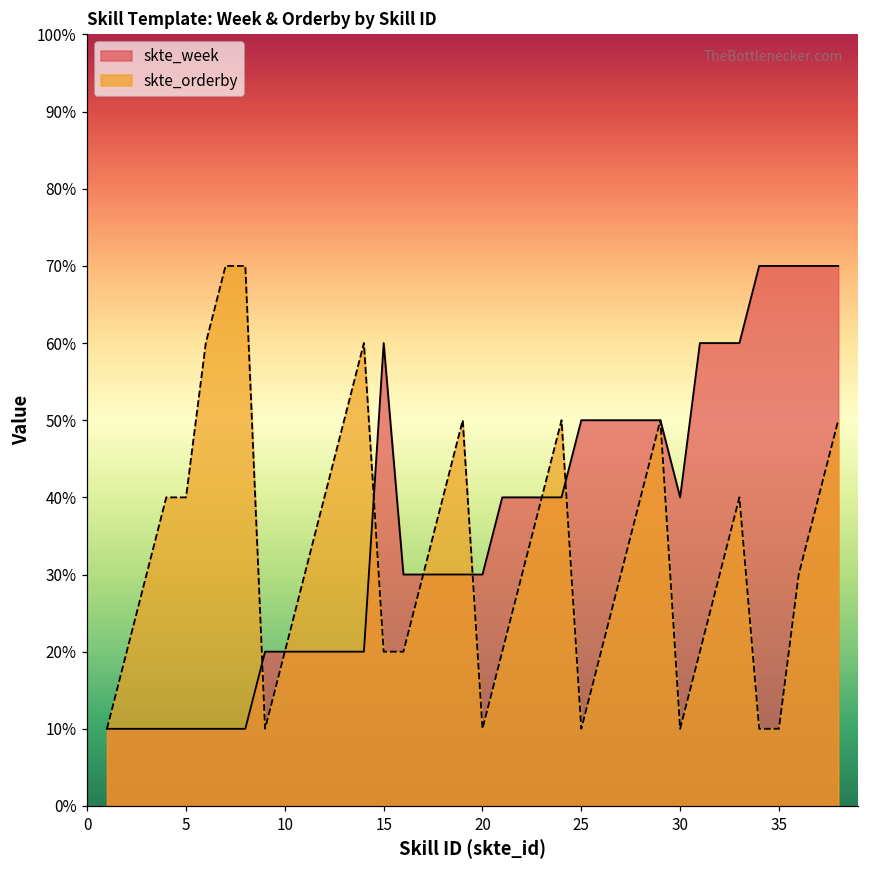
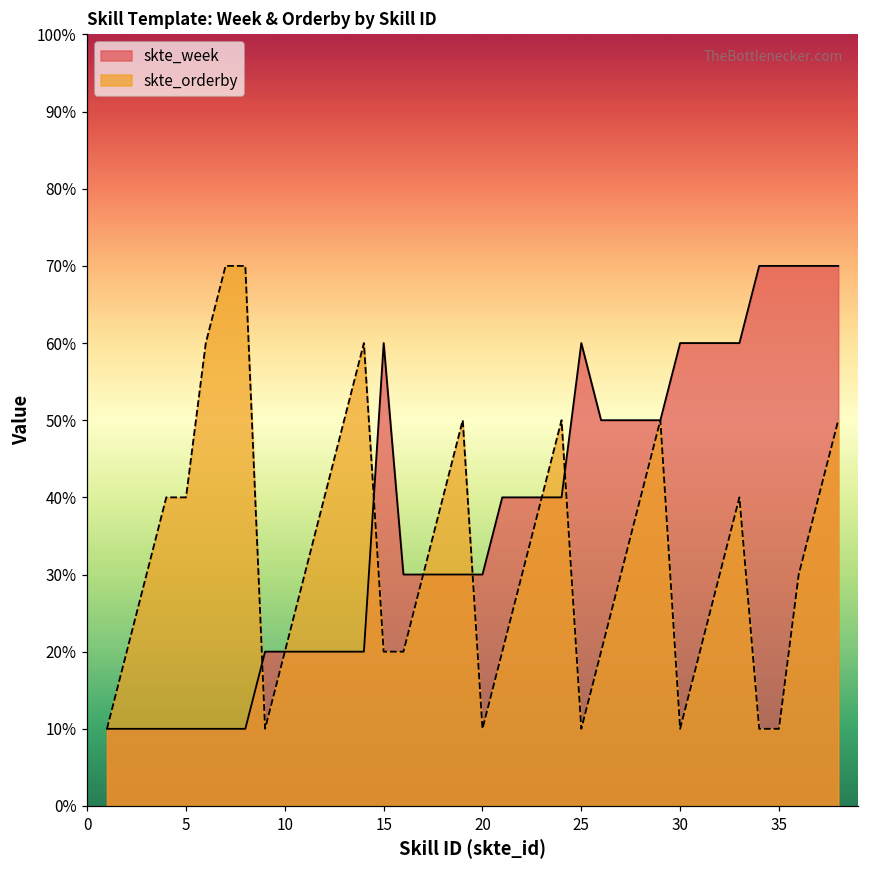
  {
    "skte_week": {
      "5": "10%",
      "15": "60%",
      "20": "30%",
-     "25": "50%",
-     "30": "40%",
+     "25": "60%",
+     "30": "60%",
      "35": "70%"
    },
    "skte_orderby": {
      "5": "40%",
      "15": "20%",
      "20": "10%",
      "25": "10%",
      "30": "10%",
      "35": "10%"
    }
  }
